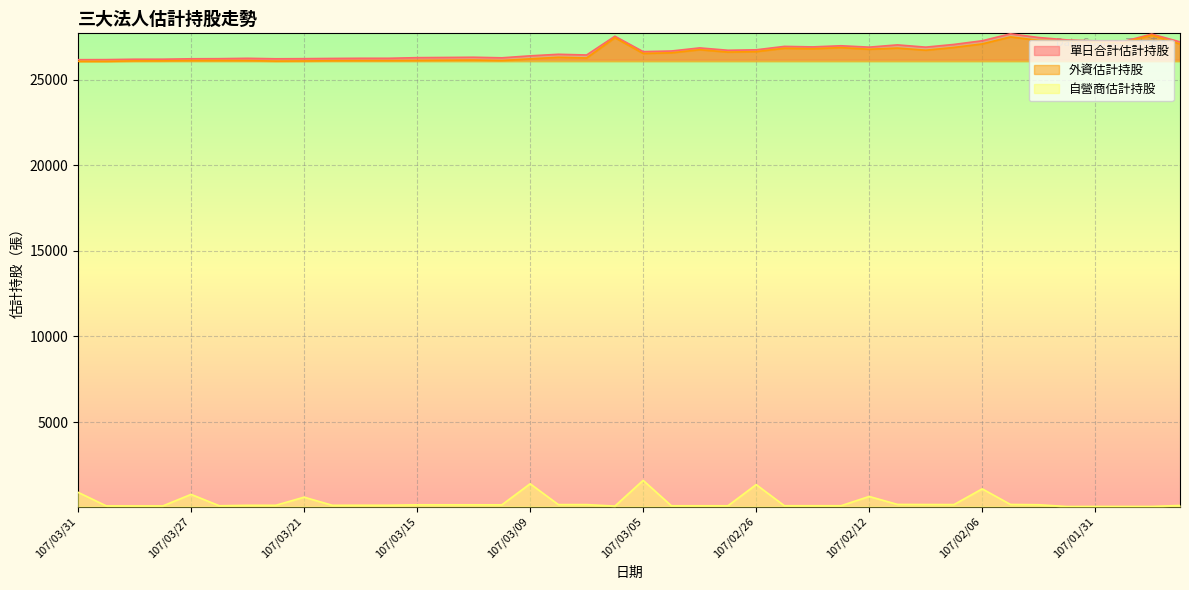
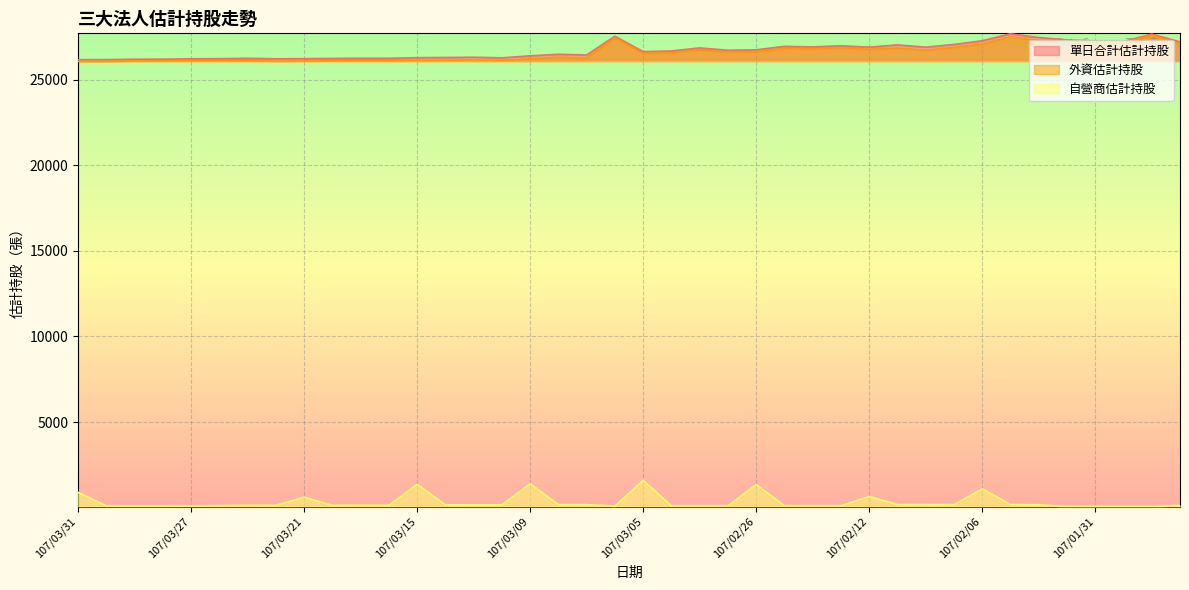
  {
    "單日合計估計持股": {
      "107/03/15": 26300,
      "107/03/09": 26400,
      "107/02/06": 27300
    },
    "外資估計持股": {
      "107/03/15": 26100,
      "107/03/09": 26200,
      "107/02/06": 27100
    },
    "自營商估計持股": {
      "107/03/31": 900,
-     "107/03/27": 800,
+     "107/03/27": 100,
      "107/03/21": 600,
-     "107/03/15": 200,
+     "107/03/15": 1400,
      "107/03/09": 1400,
      "107/03/05": 1600,
      "107/02/26": 1300,
      "107/02/12": 700,
      "107/02/06": 1100,
      "107/01/31": 100
    }
  }
